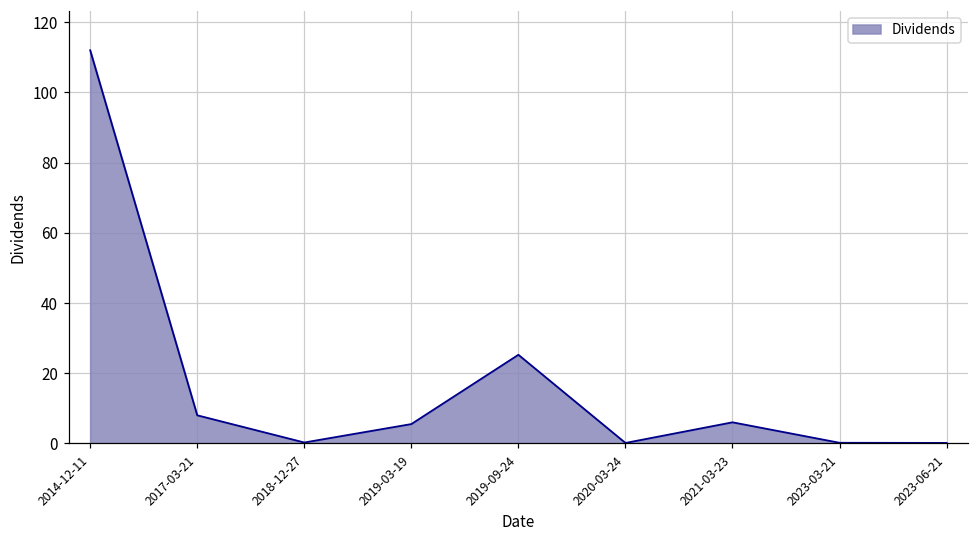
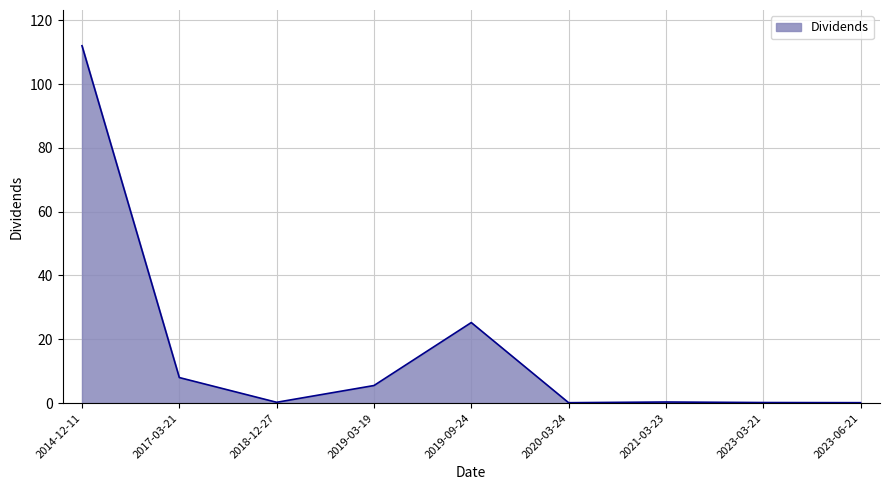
  {
    "2014-12-11": 112,
    "2017-03-21": 8,
    "2018-12-27": 0,
    "2019-03-19": 6,
    "2019-09-24": 25,
    "2020-03-24": 0,
-   "2021-03-23": 6,
+   "2021-03-23": 0,
    "2023-03-21": 0,
    "2023-06-21": 0
  }
